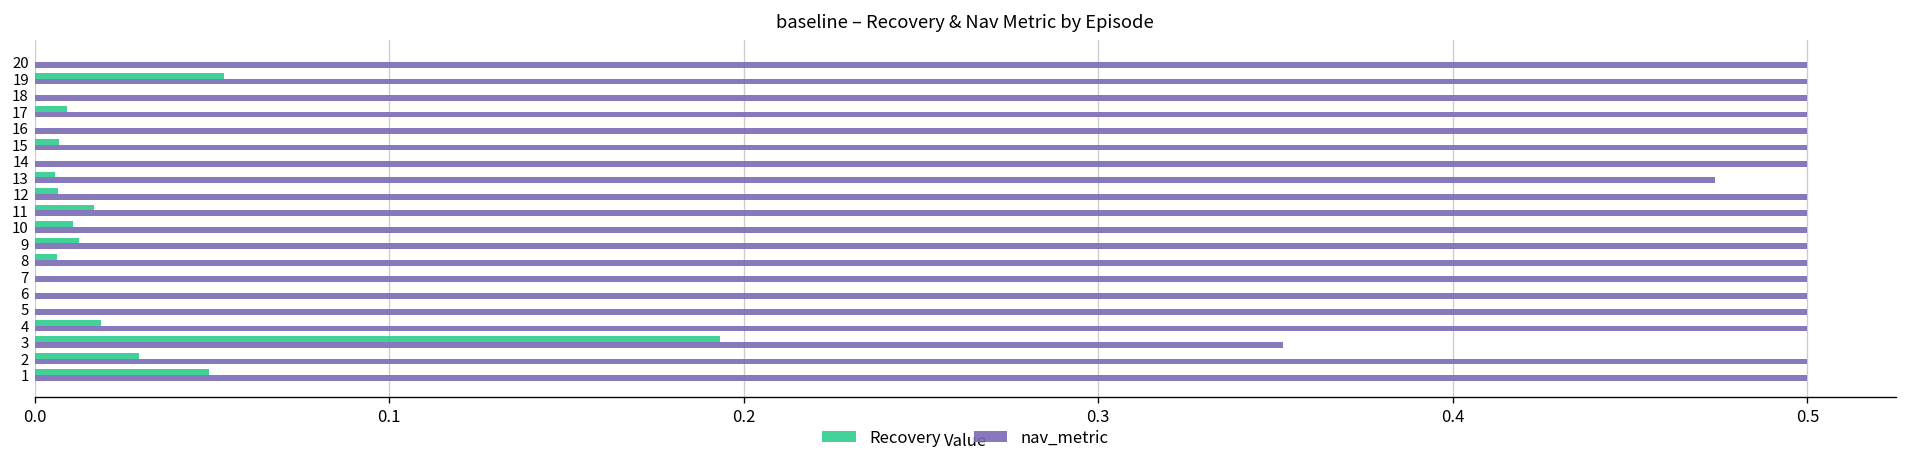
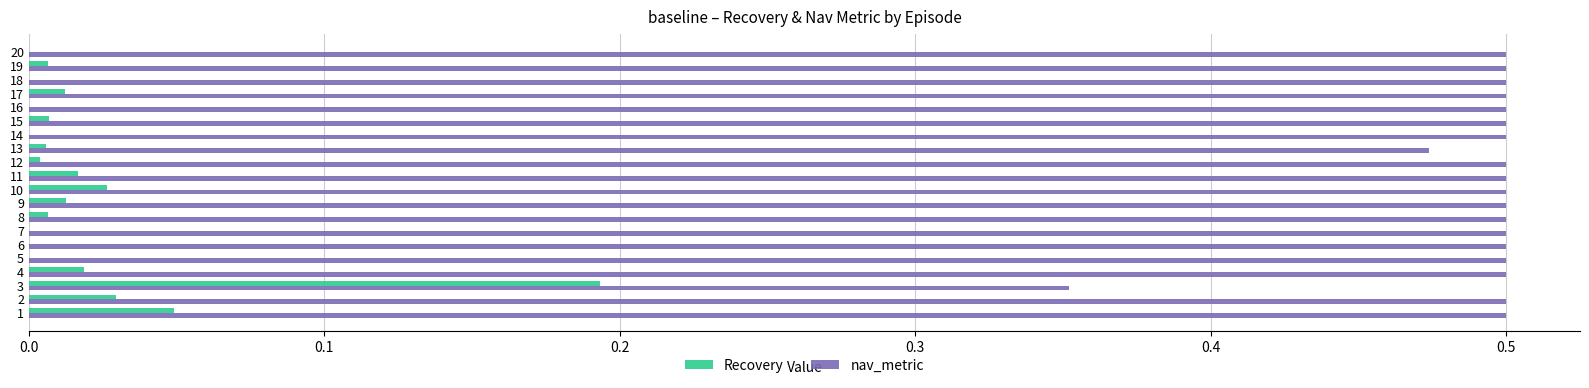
  {
    "Recovery": {
-     "19": 0.054,
-     "17": 0.009,
+     "19": 0.007,
+     "17": 0.012,
      "15": 0.007,
      "13": 0.006,
-     "12": 0.007,
+     "12": 0.004,
      "11": 0.017,
-     "10": 0.011,
+     "10": 0.026,
      "9": 0.013,
      "8": 0.006,
      "4": 0.019,
      "3": 0.193,
      "2": 0.029,
      "1": 0.049
    },
    "nav_metric": {
      "20": 0.500,
      "19": 0.500,
      "18": 0.500,
      "17": 0.500,
      "16": 0.500,
      "15": 0.500,
      "14": 0.500,
      "13": 0.474,
      "12": 0.500,
      "11": 0.500,
      "10": 0.500,
      "9": 0.500,
      "8": 0.500,
      "7": 0.500,
      "6": 0.500,
      "5": 0.500,
      "4": 0.500,
      "3": 0.352,
      "2": 0.500,
      "1": 0.500
    }
  }
